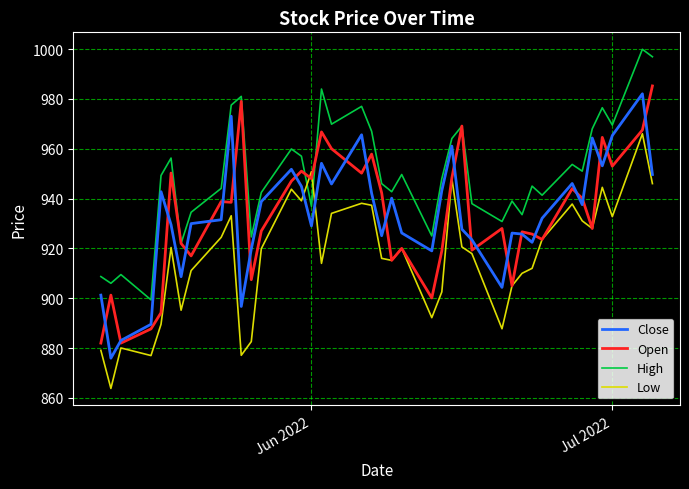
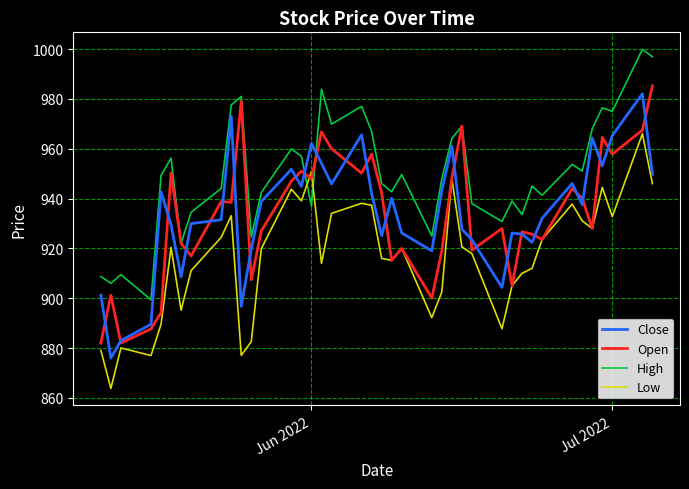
  {
    "Close": {
-     "Jun 2022": 929,
+     "Jun 2022": 962,
      "Jul 2022": 965
    },
    "Open": {
      "Jun 2022": 948,
-     "Jul 2022": 953
+     "Jul 2022": 958
    },
    "High": {
      "Jun 2022": 937,
-     "Jul 2022": 970
+     "Jul 2022": 975
    },
    "Low": {
      "Jun 2022": 951,
      "Jul 2022": 933
    }
  }
